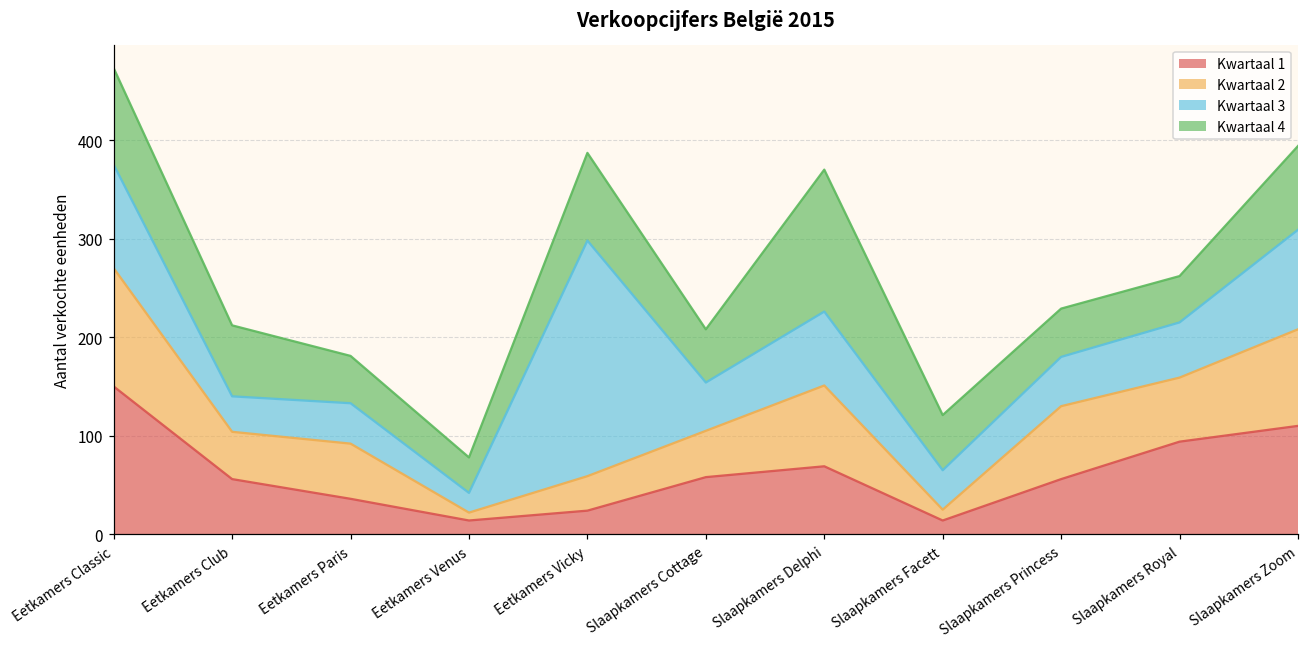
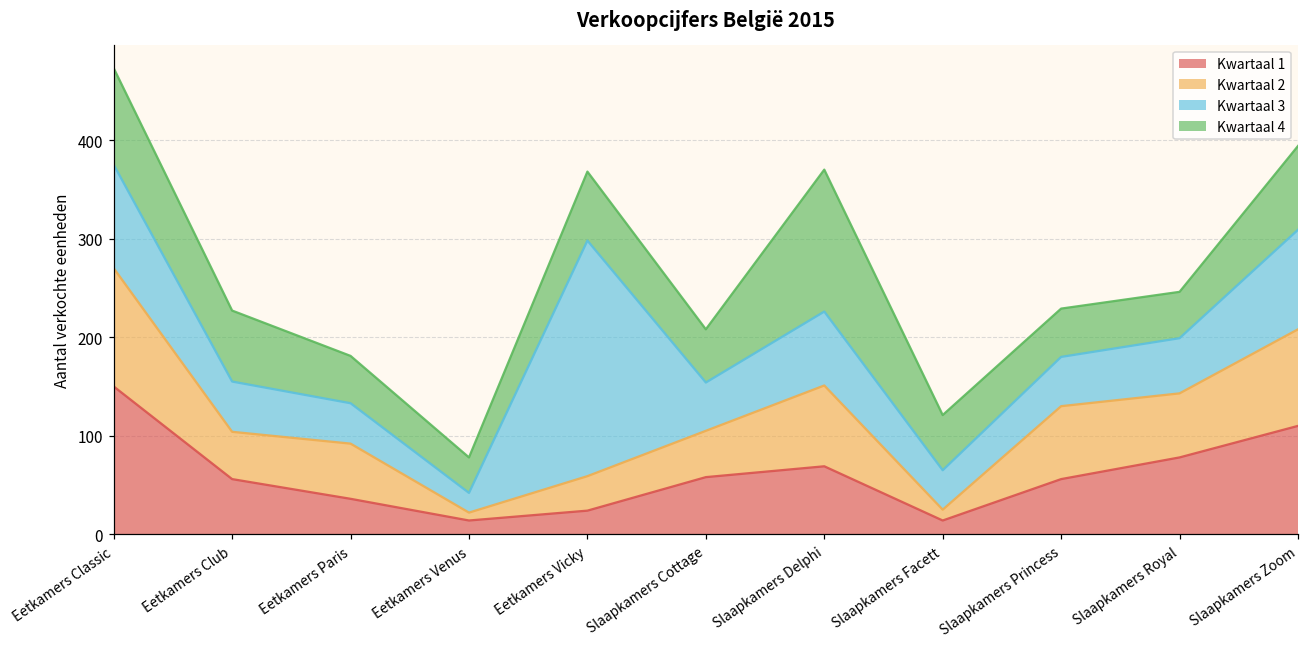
  {
    "Kwartaal 1": {
      "Eetkamers Classic": 150,
      "Eetkamers Club": 60,
      "Eetkamers Paris": 40,
      "Eetkamers Venus": 10,
      "Eetkamers Vicky": 20,
      "Slaapkamers Cottage": 60,
      "Slaapkamers Delphi": 70,
      "Slaapkamers Facett": 10,
      "Slaapkamers Princess": 60,
-     "Slaapkamers Royal": 90,
+     "Slaapkamers Royal": 80,
      "Slaapkamers Zoom": 110
    },
    "Kwartaal 2": {
      "Eetkamers Classic": 120,
      "Eetkamers Club": 50,
      "Eetkamers Paris": 60,
      "Eetkamers Venus": 10,
      "Eetkamers Vicky": 40,
      "Slaapkamers Cottage": 50,
      "Slaapkamers Delphi": 80,
      "Slaapkamers Facett": 10,
      "Slaapkamers Princess": 70,
      "Slaapkamers Royal": 70,
      "Slaapkamers Zoom": 100
    },
    "Kwartaal 3": {
      "Eetkamers Classic": 110,
-     "Eetkamers Club": 40,
+     "Eetkamers Club": 50,
      "Eetkamers Paris": 40,
      "Eetkamers Venus": 20,
      "Eetkamers Vicky": 240,
      "Slaapkamers Cottage": 50,
      "Slaapkamers Delphi": 80,
      "Slaapkamers Facett": 40,
      "Slaapkamers Princess": 50,
      "Slaapkamers Royal": 60,
      "Slaapkamers Zoom": 100
    },
    "Kwartaal 4": {
      "Eetkamers Classic": 100,
      "Eetkamers Club": 70,
      "Eetkamers Paris": 50,
      "Eetkamers Venus": 40,
-     "Eetkamers Vicky": 90,
+     "Eetkamers Vicky": 70,
      "Slaapkamers Cottage": 50,
      "Slaapkamers Delphi": 140,
      "Slaapkamers Facett": 60,
      "Slaapkamers Princess": 50,
      "Slaapkamers Royal": 50,
      "Slaapkamers Zoom": 90
    }
  }
